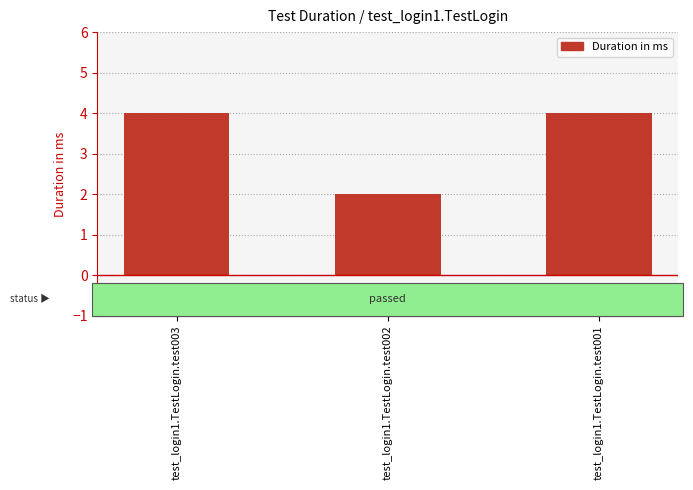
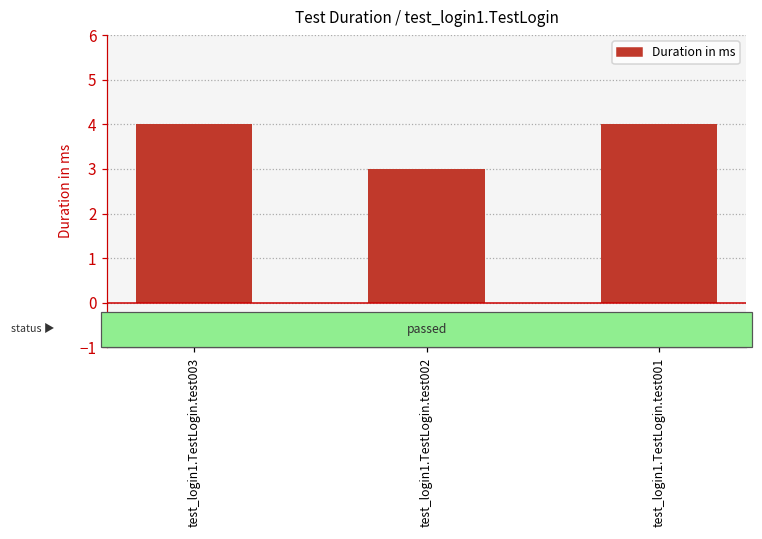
  {
    "test_login1.TestLogin.test003": 4,
-   "test_login1.TestLogin.test002": 2,
+   "test_login1.TestLogin.test002": 3,
    "test_login1.TestLogin.test001": 4
  }
